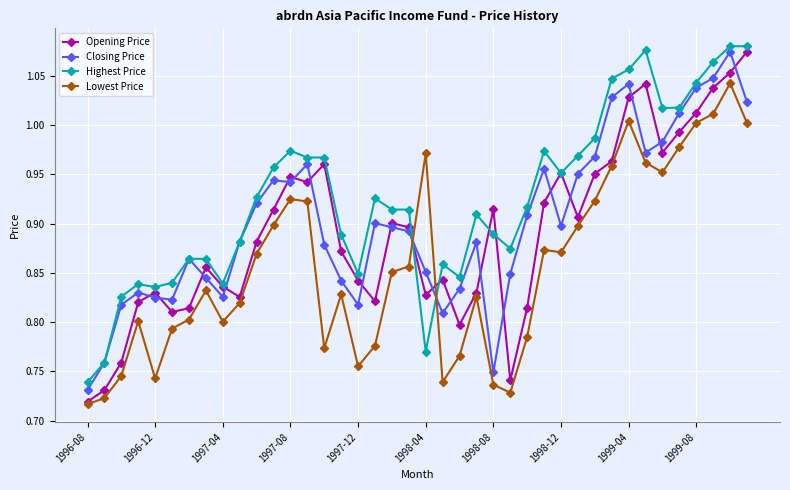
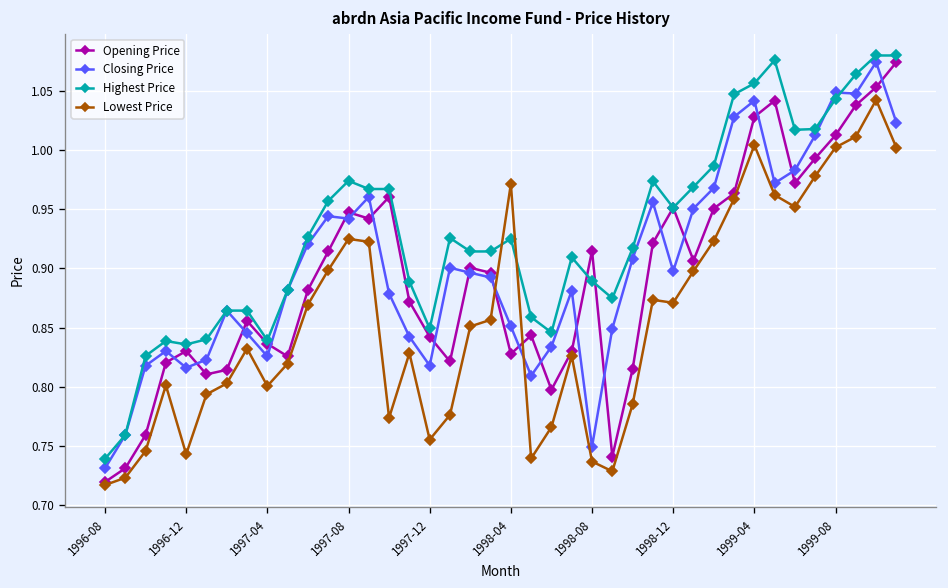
  {
    "Opening Price": {
      "1996-08": 0.72,
      "1996-12": 0.83,
      "1997-04": 0.84,
      "1997-08": 0.95,
      "1997-12": 0.84,
      "1998-04": 0.83,
      "1998-08": 0.91,
      "1999-04": 1.03,
      "1999-08": 1.01
    },
    "Closing Price": {
      "1996-08": 0.73,
-     "1996-12": 0.83,
+     "1996-12": 0.82,
      "1997-04": 0.83,
      "1997-08": 0.94,
      "1997-12": 0.82,
      "1998-04": 0.85,
      "1998-08": 0.75,
      "1998-12": 0.90,
      "1999-04": 1.04,
-     "1999-08": 1.04
+     "1999-08": 1.05
    },
    "Highest Price": {
      "1996-08": 0.74,
      "1996-12": 0.84,
      "1997-04": 0.84,
      "1997-08": 0.97,
      "1997-12": 0.85,
-     "1998-04": 0.77,
+     "1998-04": 0.93,
      "1998-08": 0.89,
      "1999-04": 1.06,
      "1999-08": 1.04
    },
    "Lowest Price": {
      "1996-08": 0.72,
      "1996-12": 0.74,
      "1997-04": 0.80,
      "1997-08": 0.92,
      "1997-12": 0.76,
      "1998-04": 0.97,
      "1998-08": 0.74,
      "1998-12": 0.87,
      "1999-04": 1.00,
      "1999-08": 1.00
    }
  }
